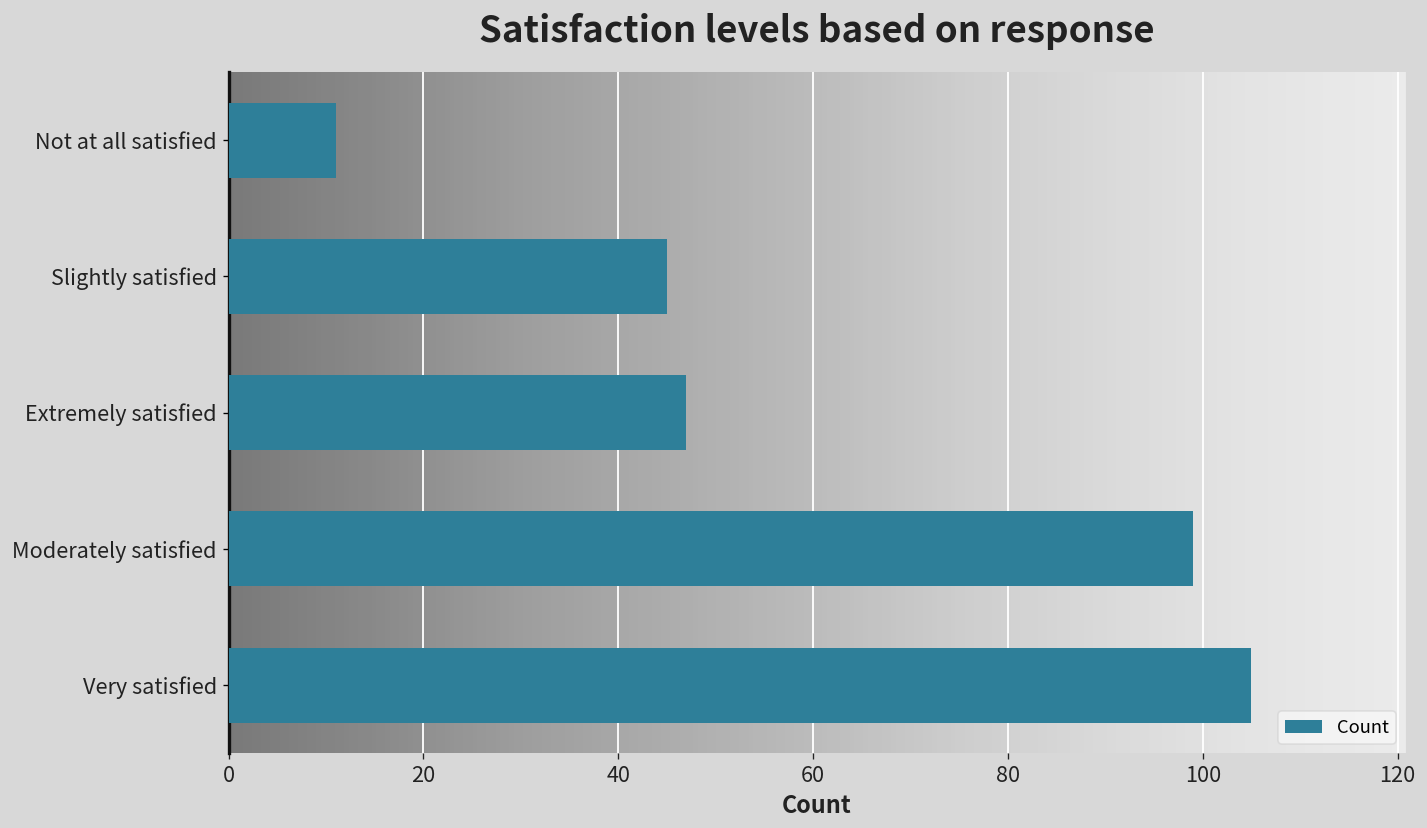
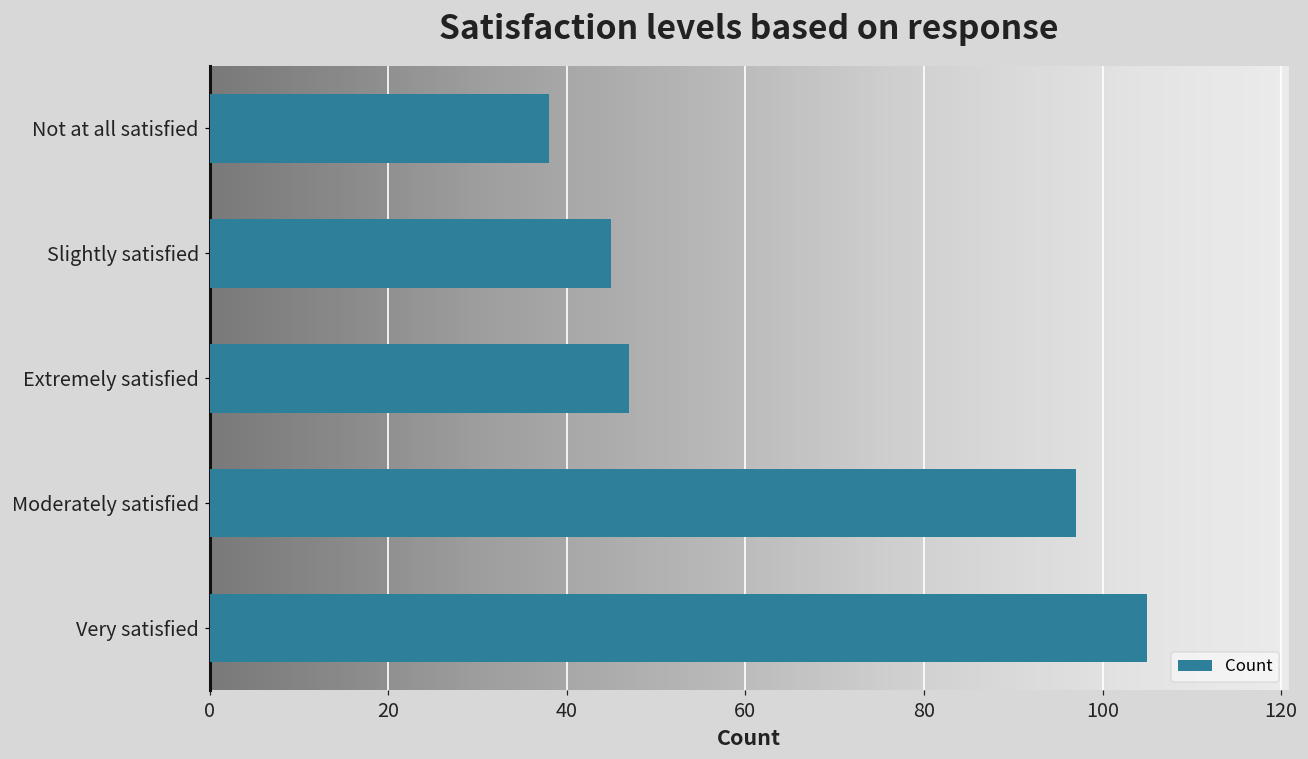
  {
-   "Not at all satisfied": 11,
+   "Not at all satisfied": 38,
    "Slightly satisfied": 45,
    "Extremely satisfied": 47,
-   "Moderately satisfied": 99,
+   "Moderately satisfied": 97,
    "Very satisfied": 105
  }
